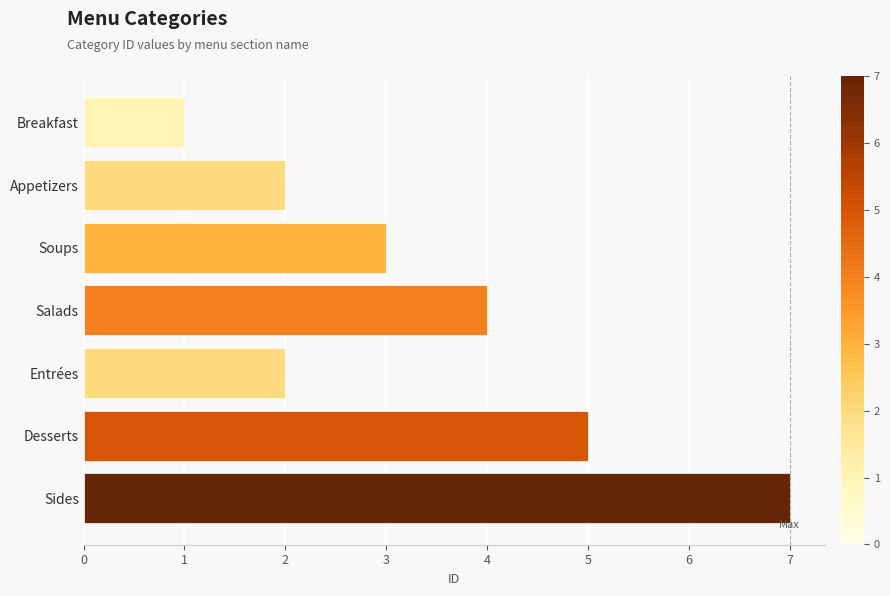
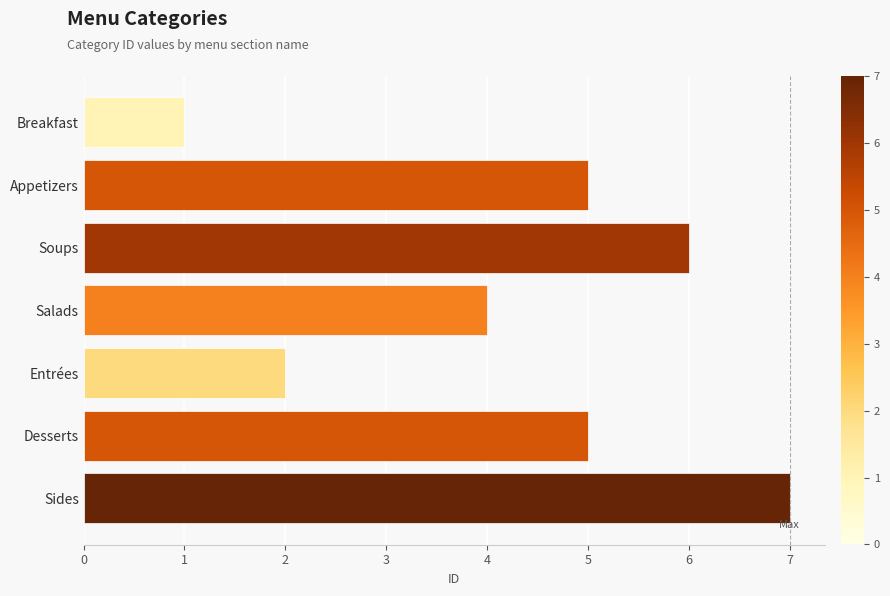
  {
    "Breakfast": 1,
-   "Appetizers": 2,
-   "Soups": 3,
+   "Appetizers": 5,
+   "Soups": 6,
    "Salads": 4,
    "Entrées": 2,
    "Desserts": 5,
    "Sides": 7
  }
